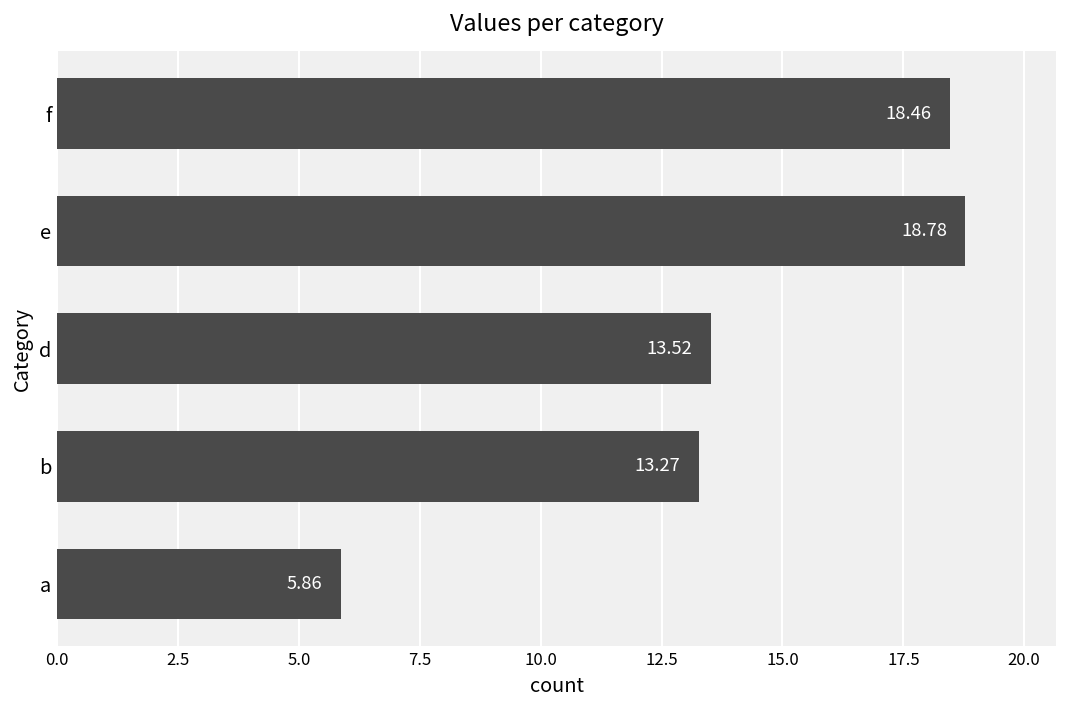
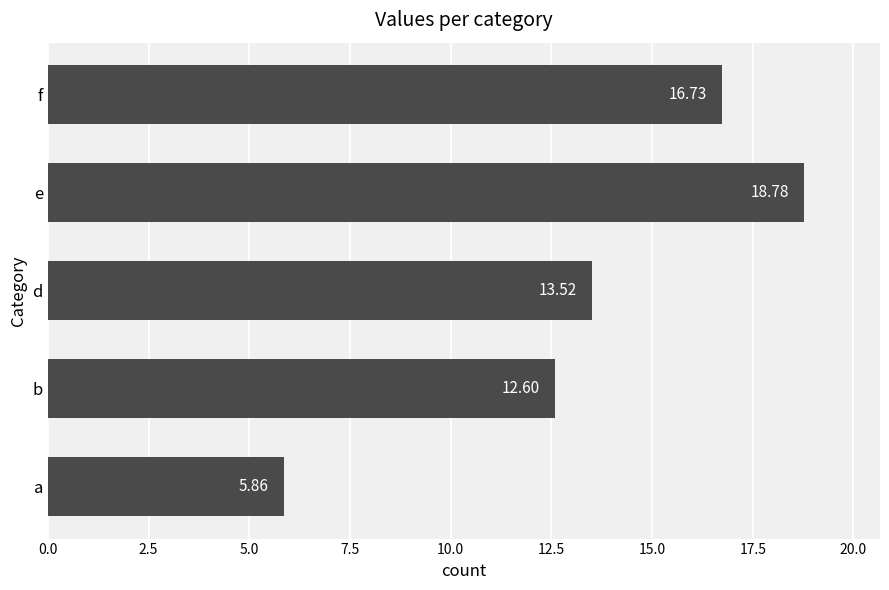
  {
-   "f": 18.46,
+   "f": 16.73,
    "e": 18.78,
    "d": 13.52,
-   "b": 13.27,
+   "b": 12.60,
    "a": 5.86
  }
